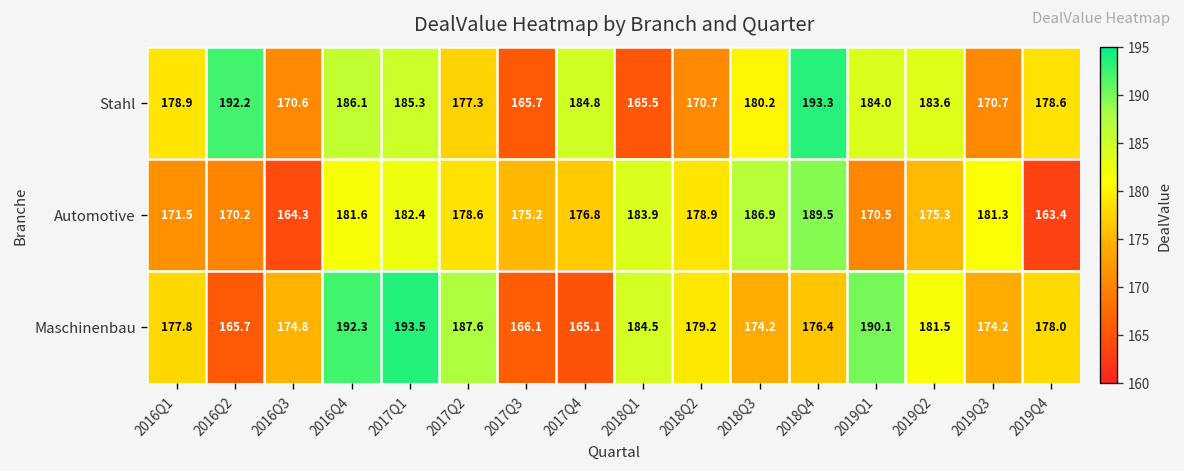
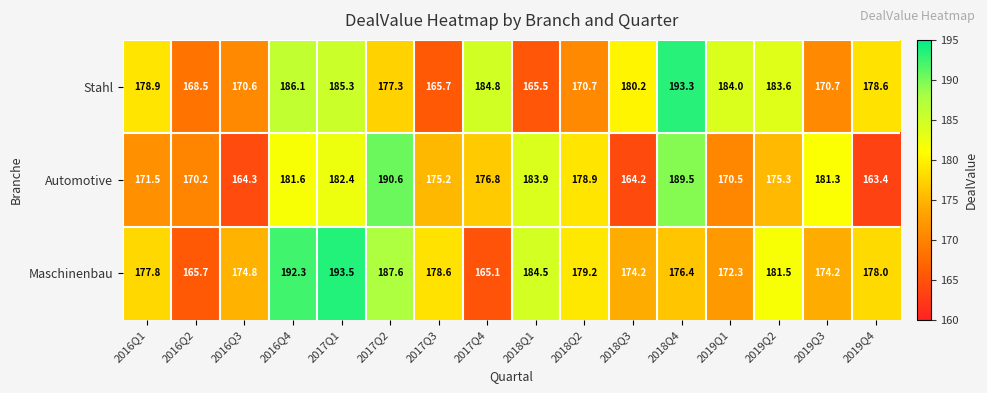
  {
    "Stahl": {
      "2016Q1": 178.9,
-     "2016Q2": 192.2,
+     "2016Q2": 168.5,
      "2016Q3": 170.6,
      "2016Q4": 186.1,
      "2017Q1": 185.3,
      "2017Q2": 177.3,
      "2017Q3": 165.7,
      "2017Q4": 184.8,
      "2018Q1": 165.5,
      "2018Q2": 170.7,
      "2018Q3": 180.2,
      "2018Q4": 193.3,
      "2019Q1": 184.0,
      "2019Q2": 183.6,
      "2019Q3": 170.7,
      "2019Q4": 178.6
    },
    "Automotive": {
      "2016Q1": 171.5,
      "2016Q2": 170.2,
      "2016Q3": 164.3,
      "2016Q4": 181.6,
      "2017Q1": 182.4,
-     "2017Q2": 178.6,
+     "2017Q2": 190.6,
      "2017Q3": 175.2,
      "2017Q4": 176.8,
      "2018Q1": 183.9,
      "2018Q2": 178.9,
-     "2018Q3": 186.9,
+     "2018Q3": 164.2,
      "2018Q4": 189.5,
      "2019Q1": 170.5,
      "2019Q2": 175.3,
      "2019Q3": 181.3,
      "2019Q4": 163.4
    },
    "Maschinenbau": {
      "2016Q1": 177.8,
      "2016Q2": 165.7,
      "2016Q3": 174.8,
      "2016Q4": 192.3,
      "2017Q1": 193.5,
      "2017Q2": 187.6,
-     "2017Q3": 166.1,
+     "2017Q3": 178.6,
      "2017Q4": 165.1,
      "2018Q1": 184.5,
      "2018Q2": 179.2,
      "2018Q3": 174.2,
      "2018Q4": 176.4,
-     "2019Q1": 190.1,
+     "2019Q1": 172.3,
      "2019Q2": 181.5,
      "2019Q3": 174.2,
      "2019Q4": 178.0
    }
  }
